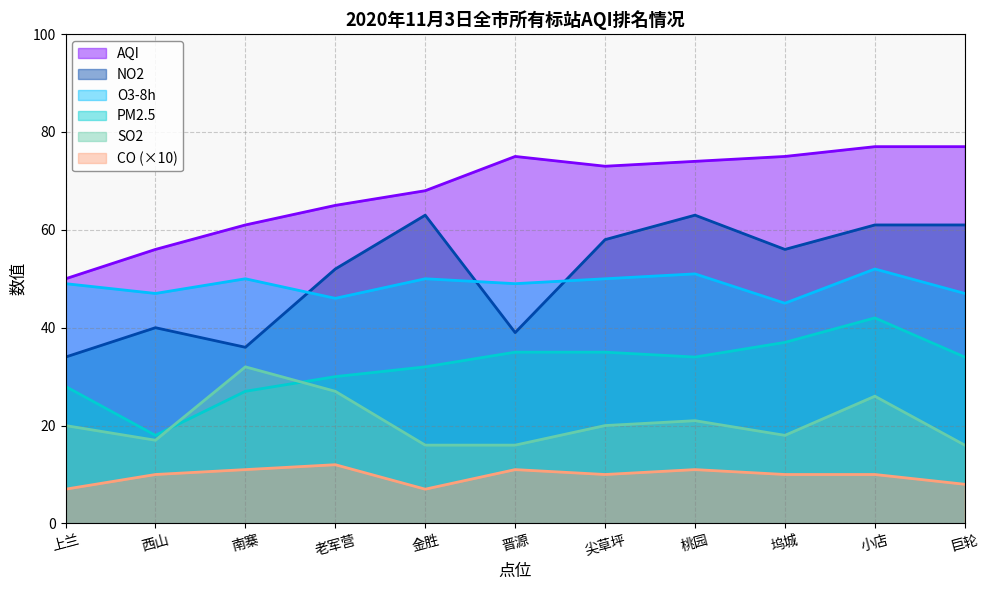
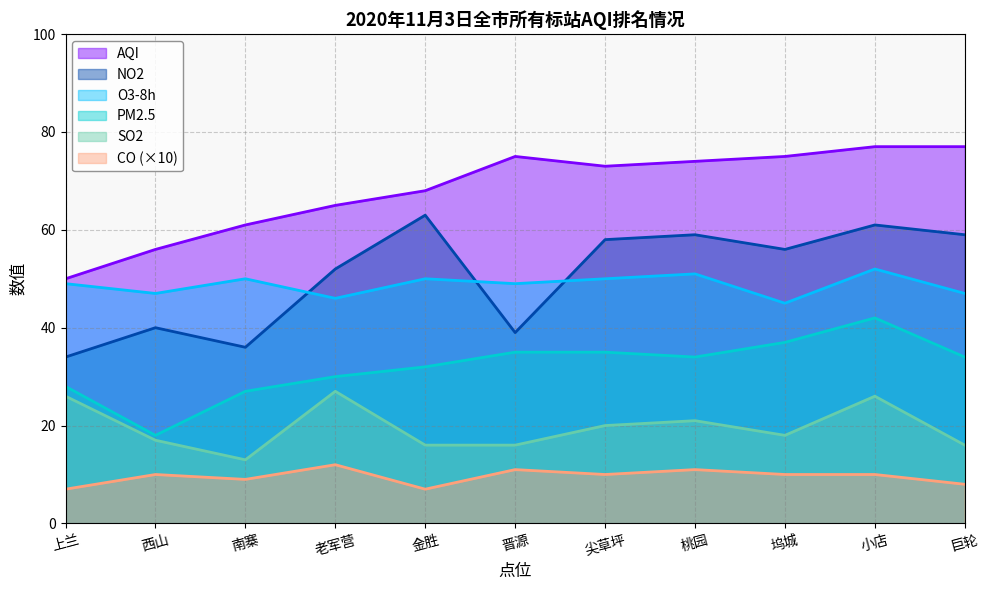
  {
    "AQI": {
      "上兰": 50,
      "西山": 56,
      "南寨": 61,
      "老军营": 65,
      "金胜": 68,
      "晋源": 75,
      "尖草坪": 73,
      "桃园": 74,
      "坞城": 75,
      "小店": 77,
      "巨轮": 77
    },
    "NO2": {
      "上兰": 34,
      "西山": 40,
      "南寨": 36,
      "老军营": 52,
      "金胜": 63,
      "晋源": 39,
      "尖草坪": 58,
-     "桃园": 63,
+     "桃园": 59,
      "坞城": 56,
      "小店": 61,
-     "巨轮": 61
+     "巨轮": 59
    },
    "SO2": {
-     "上兰": 20,
+     "上兰": 26,
      "西山": 17,
-     "南寨": 32,
+     "南寨": 13,
      "老军营": 27,
      "金胜": 16,
      "晋源": 16,
      "尖草坪": 20,
      "桃园": 21,
      "坞城": 18,
      "小店": 26,
      "巨轮": 16
    },
    "CO (×10)": {
      "上兰": 7,
      "西山": 10,
-     "南寨": 11,
+     "南寨": 9,
      "老军营": 12,
      "金胜": 7,
      "晋源": 11,
      "尖草坪": 10,
      "桃园": 11,
      "坞城": 10,
      "小店": 10,
      "巨轮": 8
    }
  }
